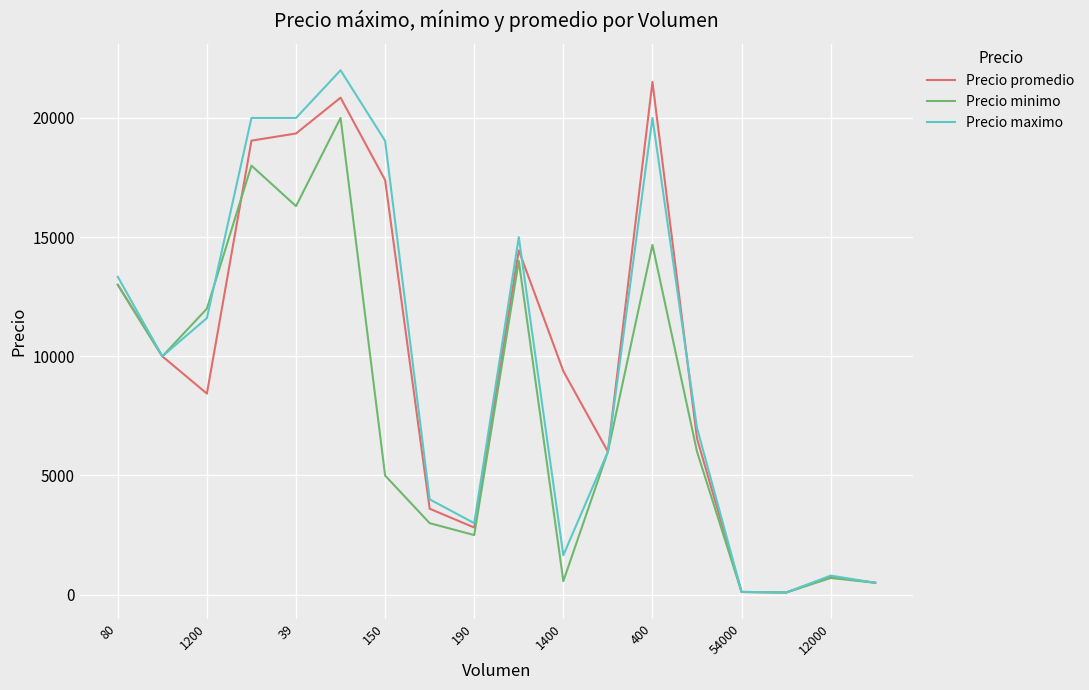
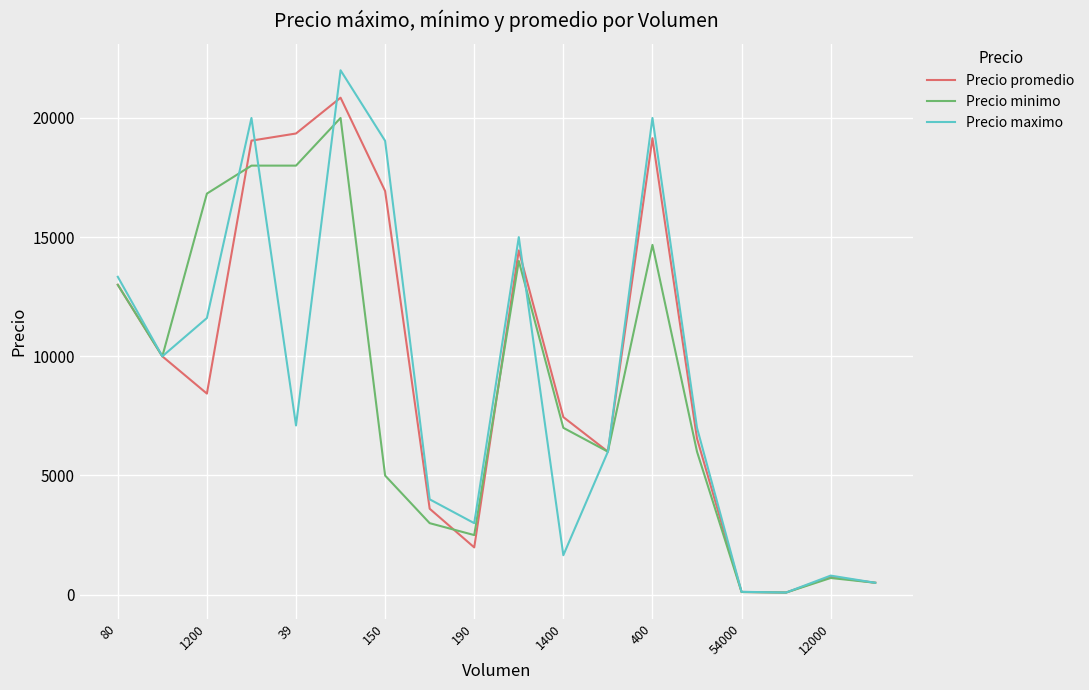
  {
    "Precio promedio": {
      "1200": 8400,
      "39": 19300,
-     "150": 17400,
-     "190": 2800,
-     "1400": 9400,
-     "400": 21500
+     "150": 16900,
+     "190": 2000,
+     "1400": 7500,
+     "400": 19200
    },
    "Precio minimo": {
-     "1200": 12000,
-     "39": 16300,
+     "1200": 16800,
+     "39": 18000,
      "150": 5000,
      "190": 2500,
-     "1400": 600,
+     "1400": 7000,
      "400": 14700
    },
    "Precio maximo": {
      "80": 13300,
      "1200": 11600,
-     "39": 20000,
+     "39": 7100,
      "150": 19000,
      "190": 3000,
      "1400": 1700,
      "400": 20000
    }
  }
